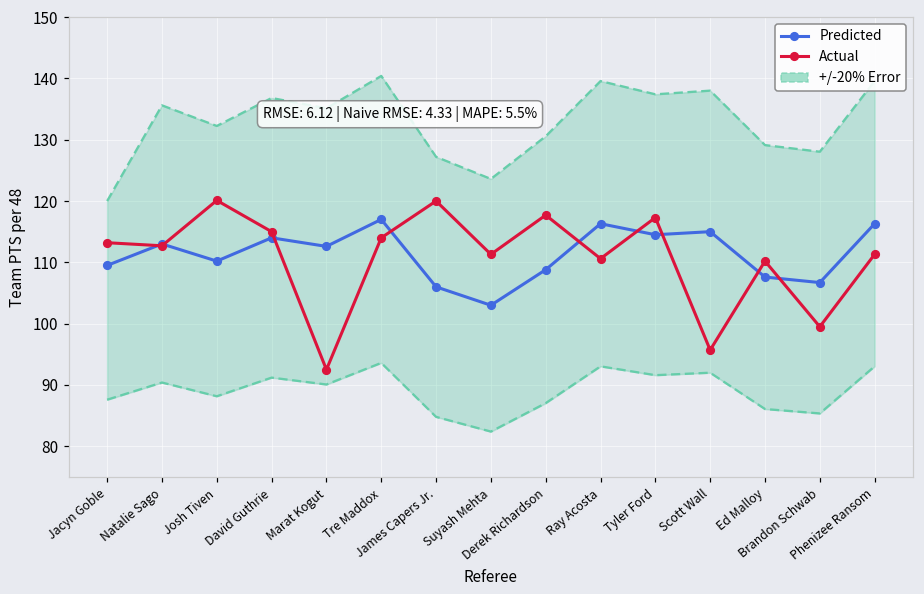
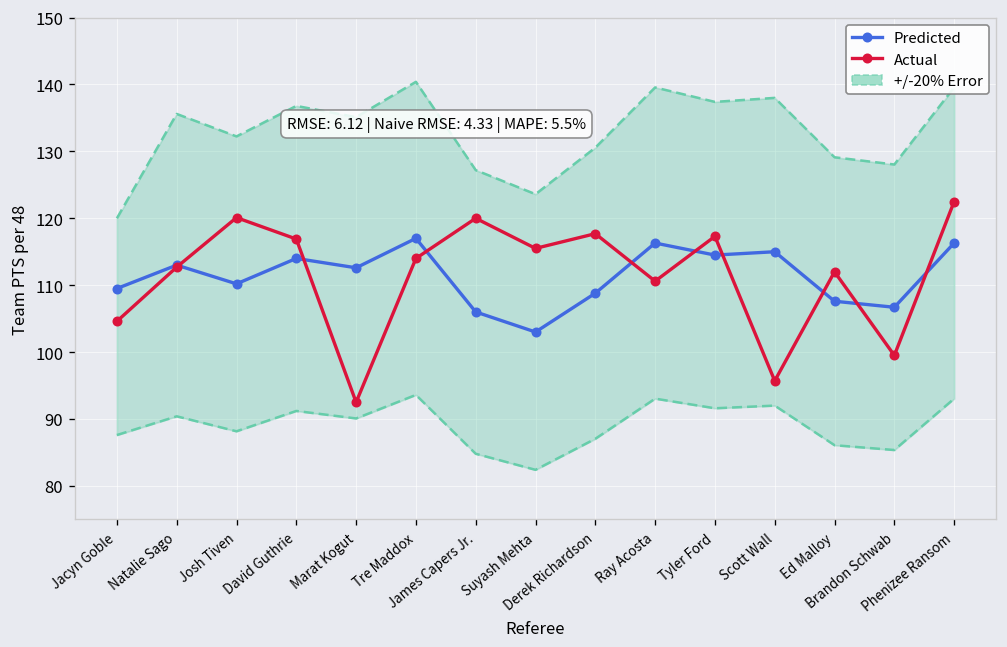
  {
    "Predicted": {
      "Jacyn Goble": 110,
      "Josh Tiven": 110,
      "David Guthrie": 114,
      "Marat Kogut": 113,
      "Tre Maddox": 117,
      "James Capers Jr.": 106,
      "Suyash Mehta": 103,
      "Derek Richardson": 109,
      "Ray Acosta": 116,
      "Tyler Ford": 115,
      "Scott Wall": 115,
      "Ed Malloy": 108,
      "Brandon Schwab": 107,
      "Phenizee Ransom": 116
    },
    "Actual": {
-     "Jacyn Goble": 113,
+     "Jacyn Goble": 105,
      "Josh Tiven": 120,
-     "David Guthrie": 115,
+     "David Guthrie": 117,
      "Marat Kogut": 93,
      "Tre Maddox": 114,
      "James Capers Jr.": 120,
-     "Suyash Mehta": 111,
+     "Suyash Mehta": 116,
      "Derek Richardson": 118,
      "Ray Acosta": 111,
      "Tyler Ford": 117,
      "Scott Wall": 96,
-     "Ed Malloy": 110,
+     "Ed Malloy": 112,
      "Brandon Schwab": 100,
-     "Phenizee Ransom": 111
+     "Phenizee Ransom": 123
    }
  }
